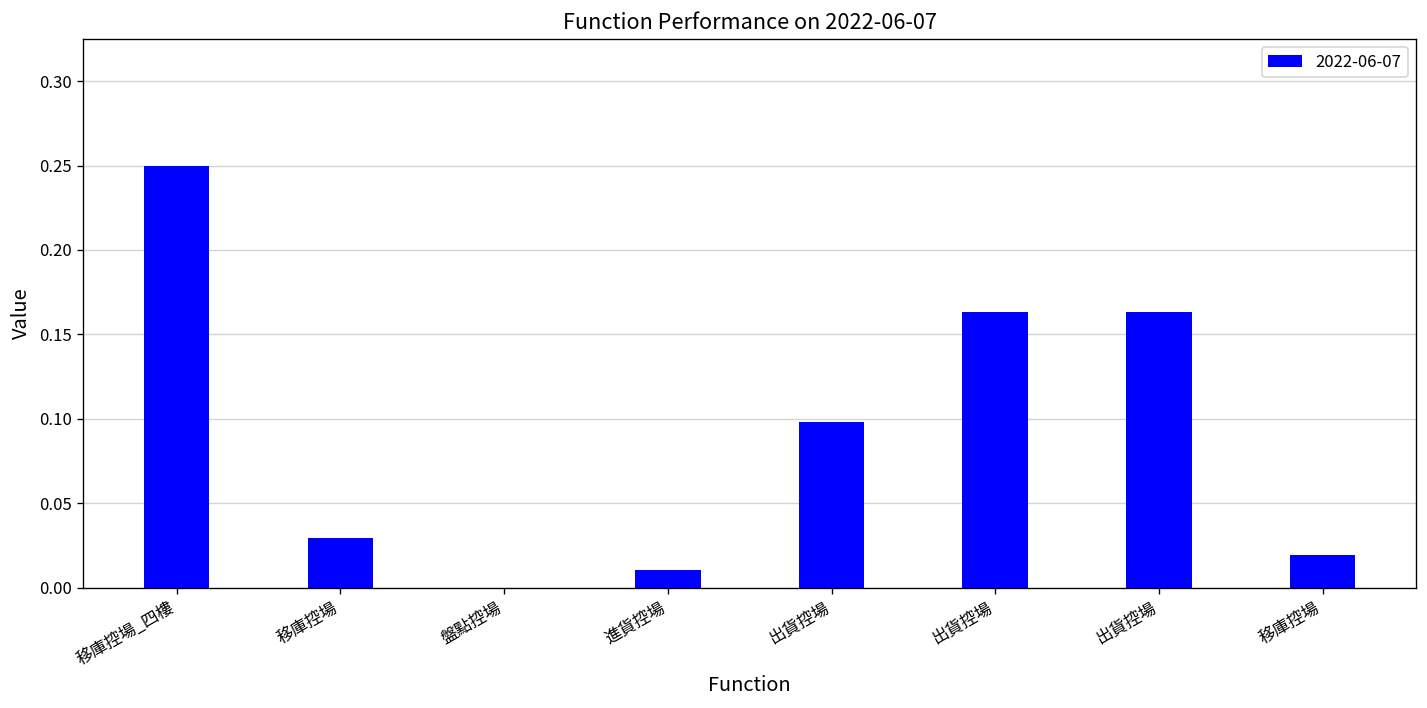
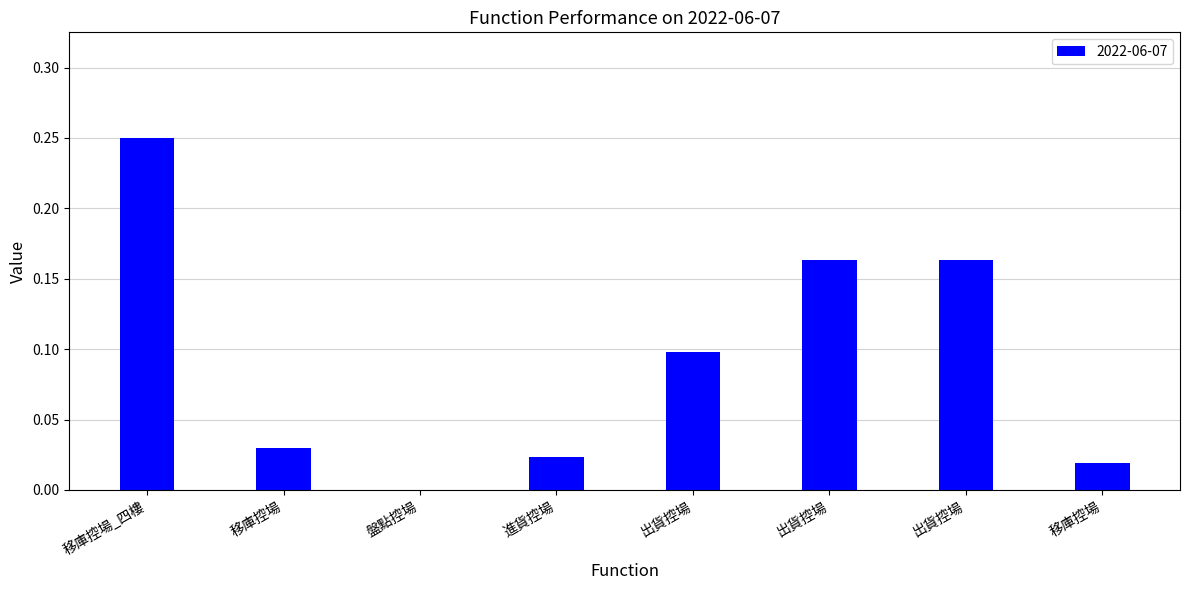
  {
    "移庫控場_四樓": 0.250,
    "盤點控場": 0.000,
-   "進貨控場": 0.011
+   "進貨控場": 0.023
  }
